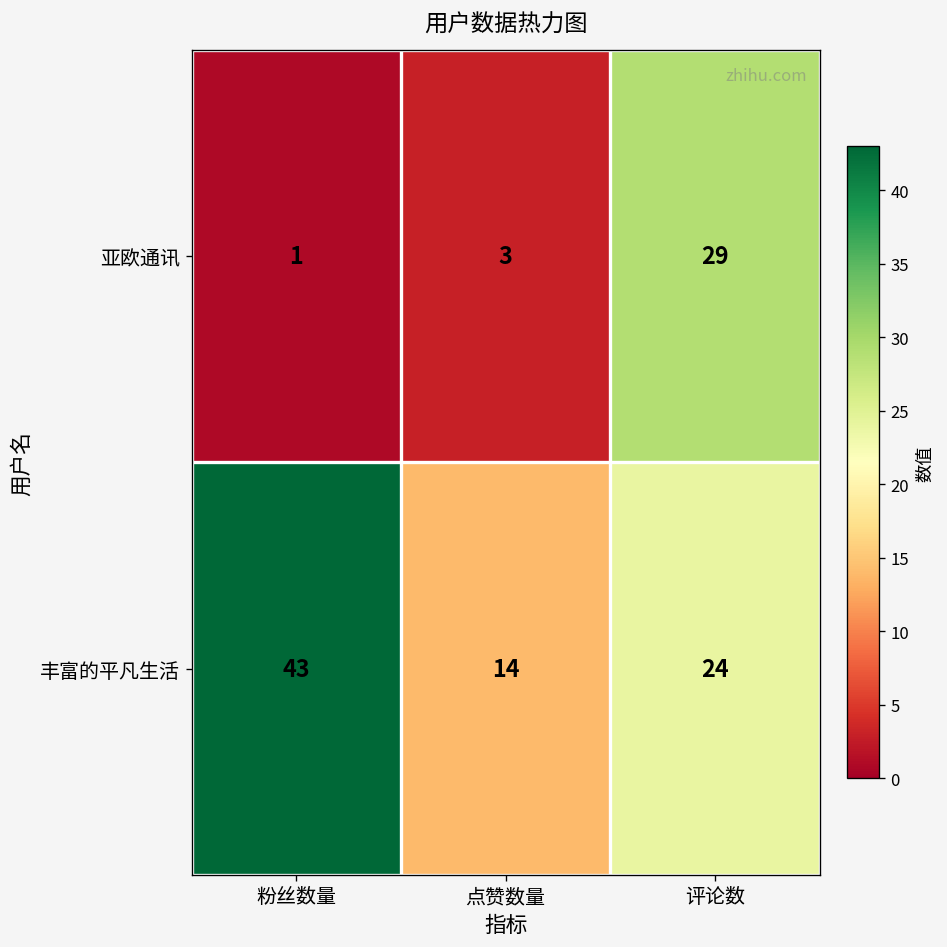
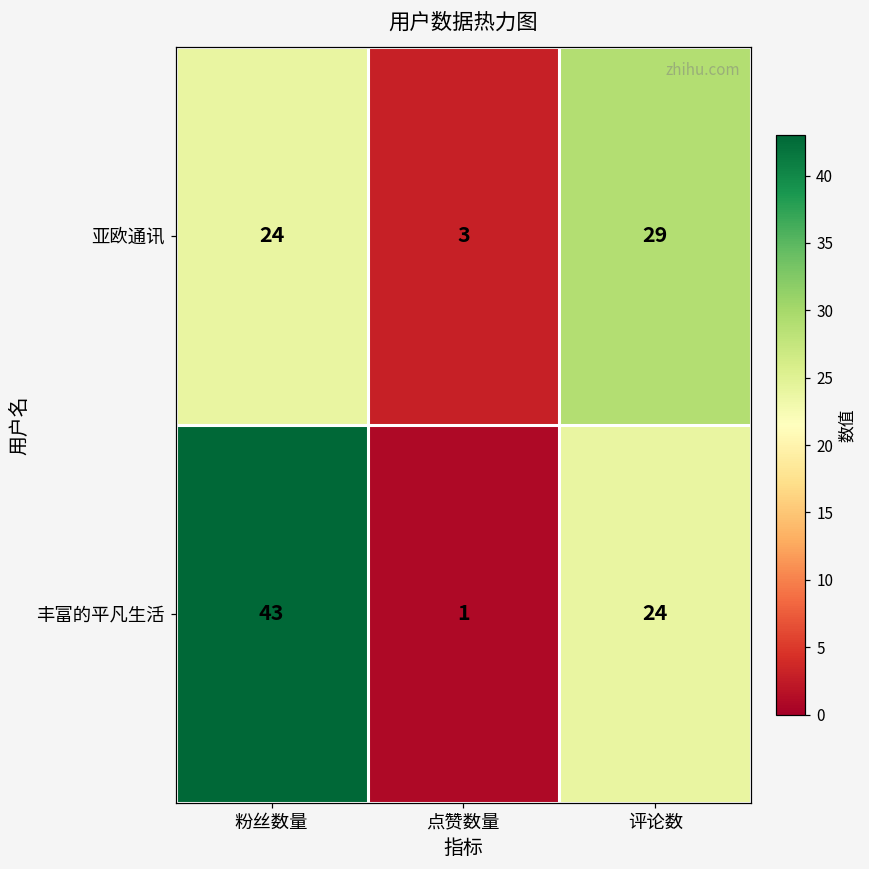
  {
    "亚欧通讯": {
-     "粉丝数量": 1,
+     "粉丝数量": 24,
      "点赞数量": 3
    },
    "丰富的平凡生活": {
      "粉丝数量": 43,
-     "点赞数量": 14,
+     "点赞数量": 1,
      "评论数": 24
    }
  }
